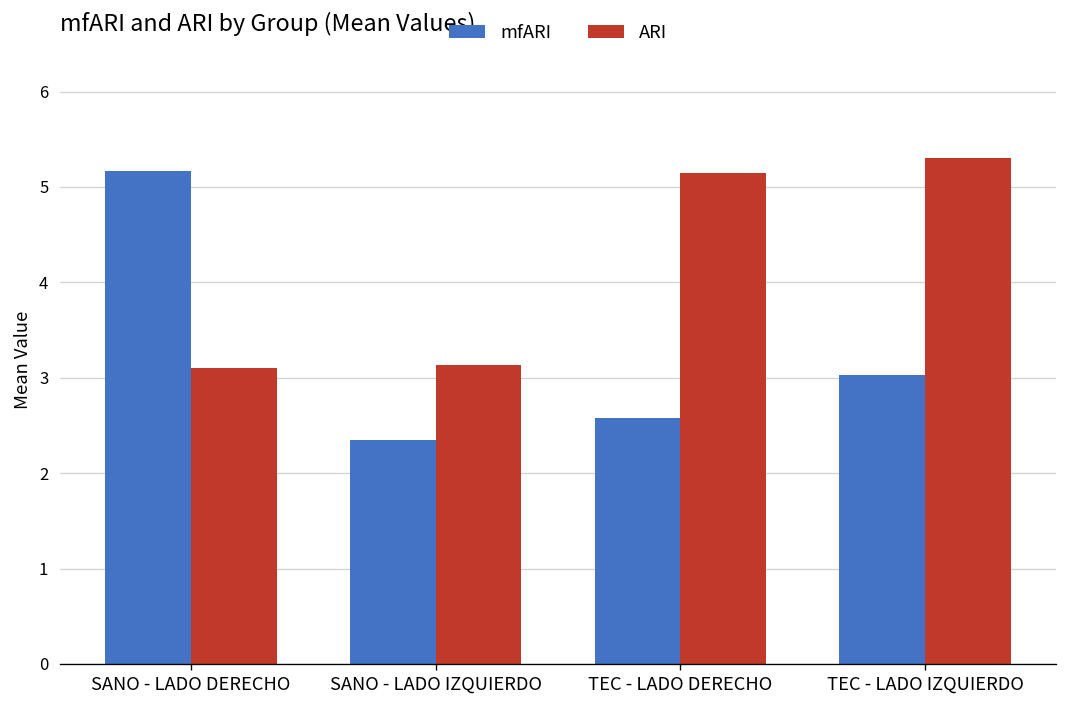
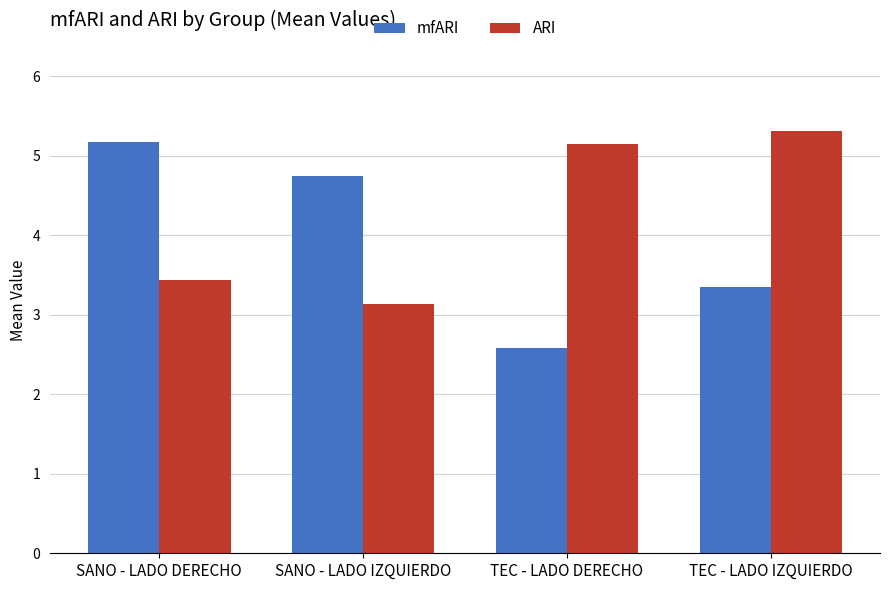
  {
    "mfARI": {
      "SANO - LADO DERECHO": 5.2,
-     "SANO - LADO IZQUIERDO": 2.3,
+     "SANO - LADO IZQUIERDO": 4.7,
      "TEC - LADO DERECHO": 2.6,
-     "TEC - LADO IZQUIERDO": 3.0
+     "TEC - LADO IZQUIERDO": 3.3
    },
    "ARI": {
-     "SANO - LADO DERECHO": 3.1,
+     "SANO - LADO DERECHO": 3.4,
      "SANO - LADO IZQUIERDO": 3.1,
      "TEC - LADO DERECHO": 5.1,
      "TEC - LADO IZQUIERDO": 5.3
    }
  }
